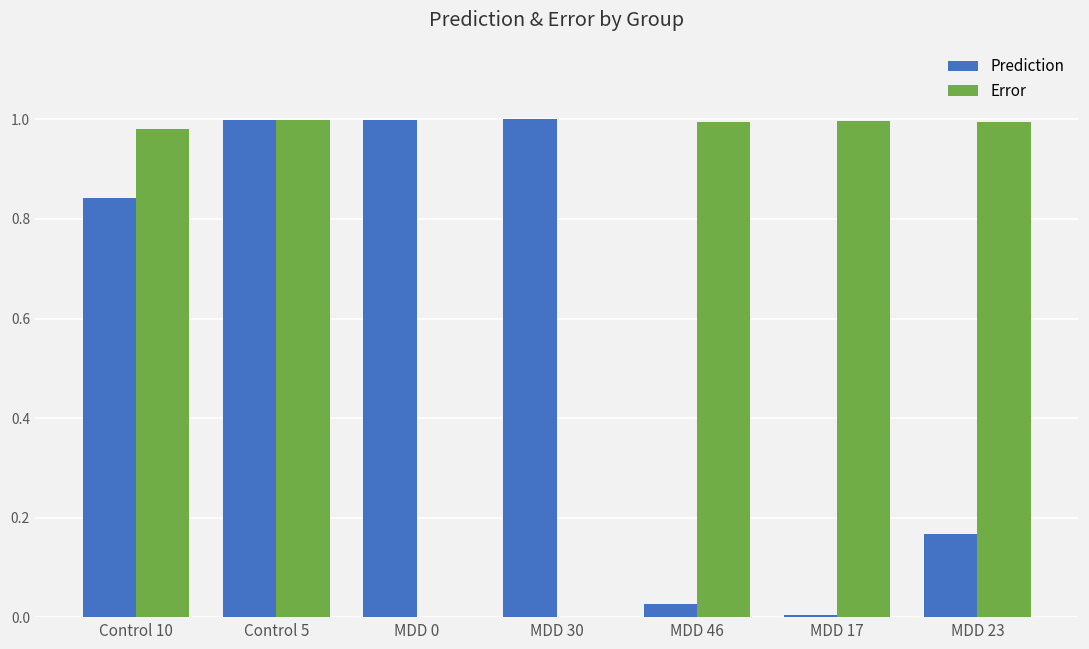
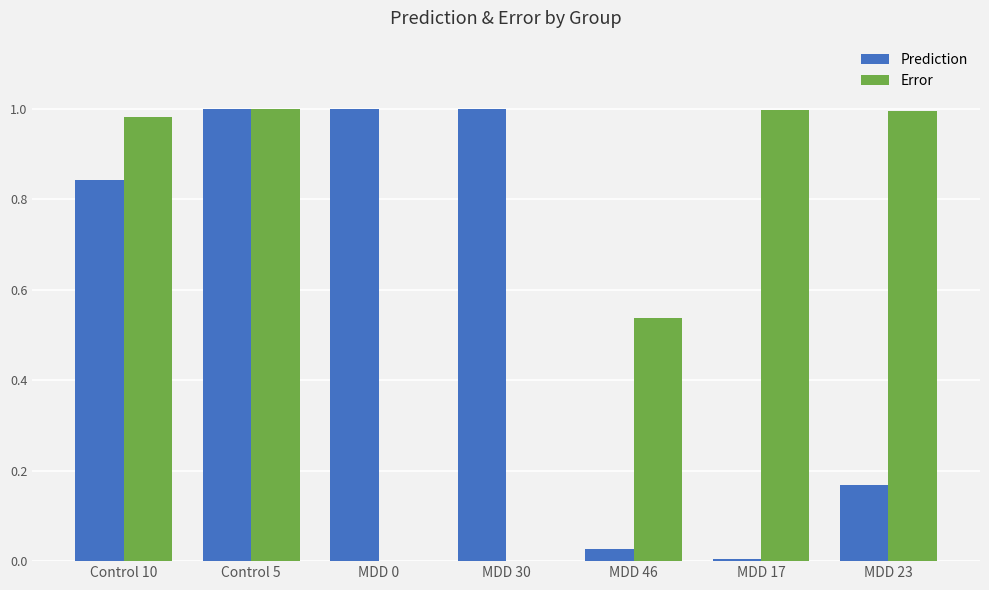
  {
    "Prediction": {
      "Control 10": 0.84,
      "Control 5": 1.00,
      "MDD 0": 1.00,
      "MDD 30": 1.00,
      "MDD 46": 0.03,
      "MDD 23": 0.17
    },
    "Error": {
      "Control 10": 0.98,
      "Control 5": 1.00,
-     "MDD 46": 0.99,
+     "MDD 46": 0.54,
      "MDD 17": 1.00,
      "MDD 23": 0.99
    }
  }
